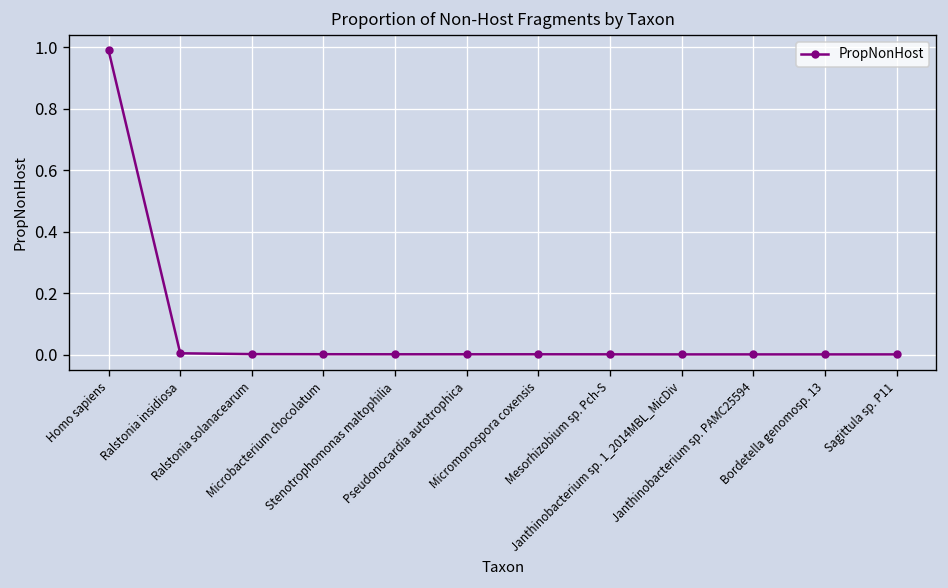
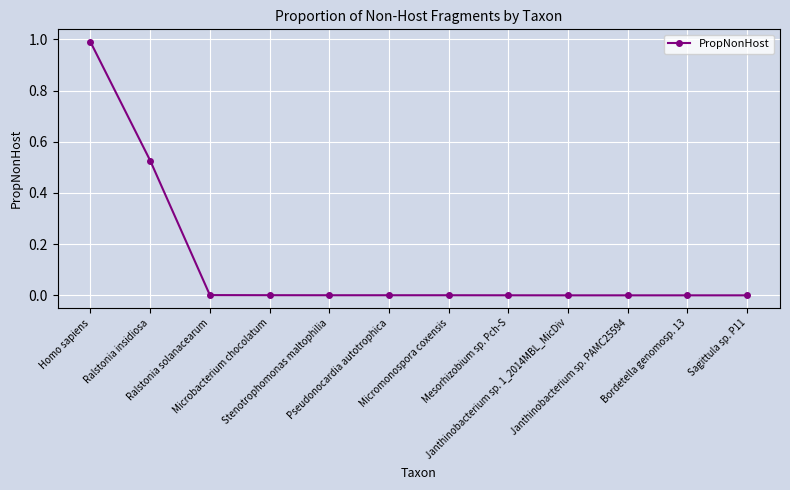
  {
    "Homo sapiens": 0.99,
-   "Ralstonia insidiosa": 0.00,
+   "Ralstonia insidiosa": 0.53,
    "Ralstonia solanacearum": 0.00,
    "Microbacterium chocolatum": 0.00,
    "Stenotrophomonas maltophilia": 0.00,
    "Pseudonocardia autotrophica": 0.00,
    "Micromonospora coxensis": 0.00,
    "Mesorhizobium sp. Pch-S": 0.00,
    "Janthinobacterium sp. 1_2014MBL_MicDiv": 0.00,
    "Janthinobacterium sp. PAMC25594": 0.00,
    "Bordetella genomosp. 13": 0.00,
    "Sagittula sp. P11": 0.00
  }
